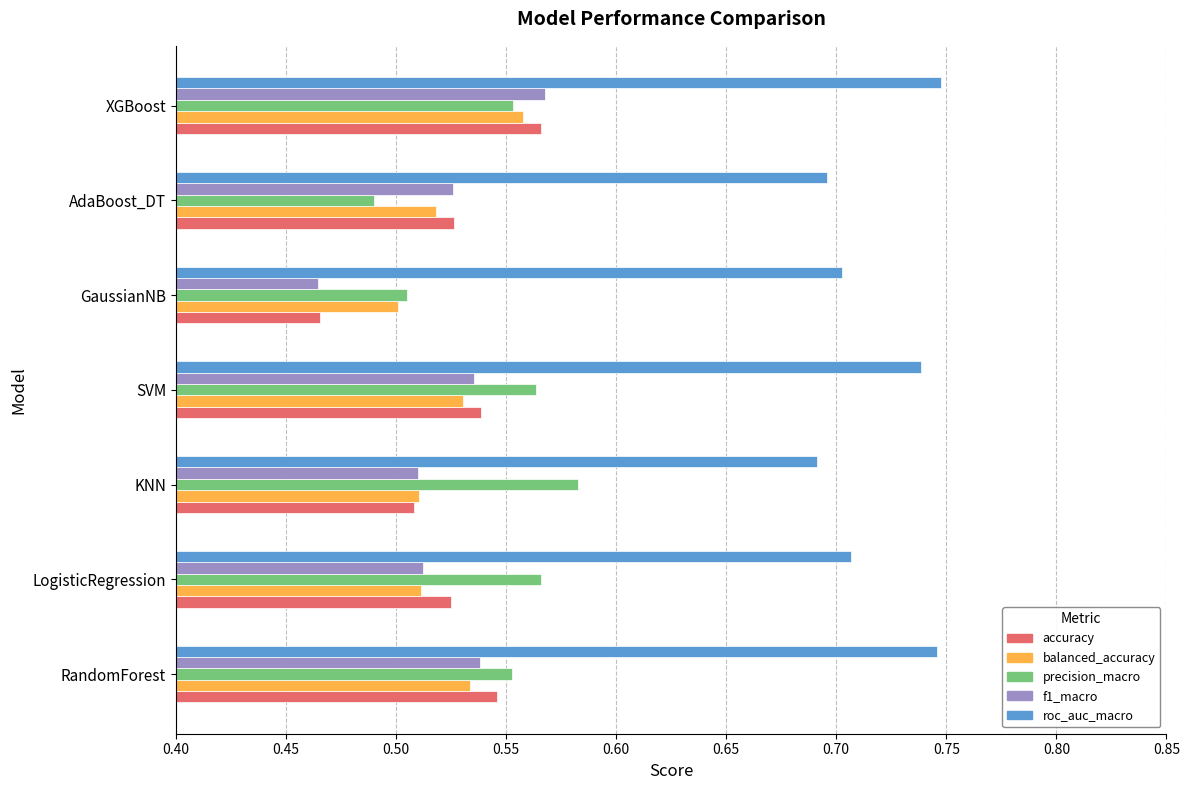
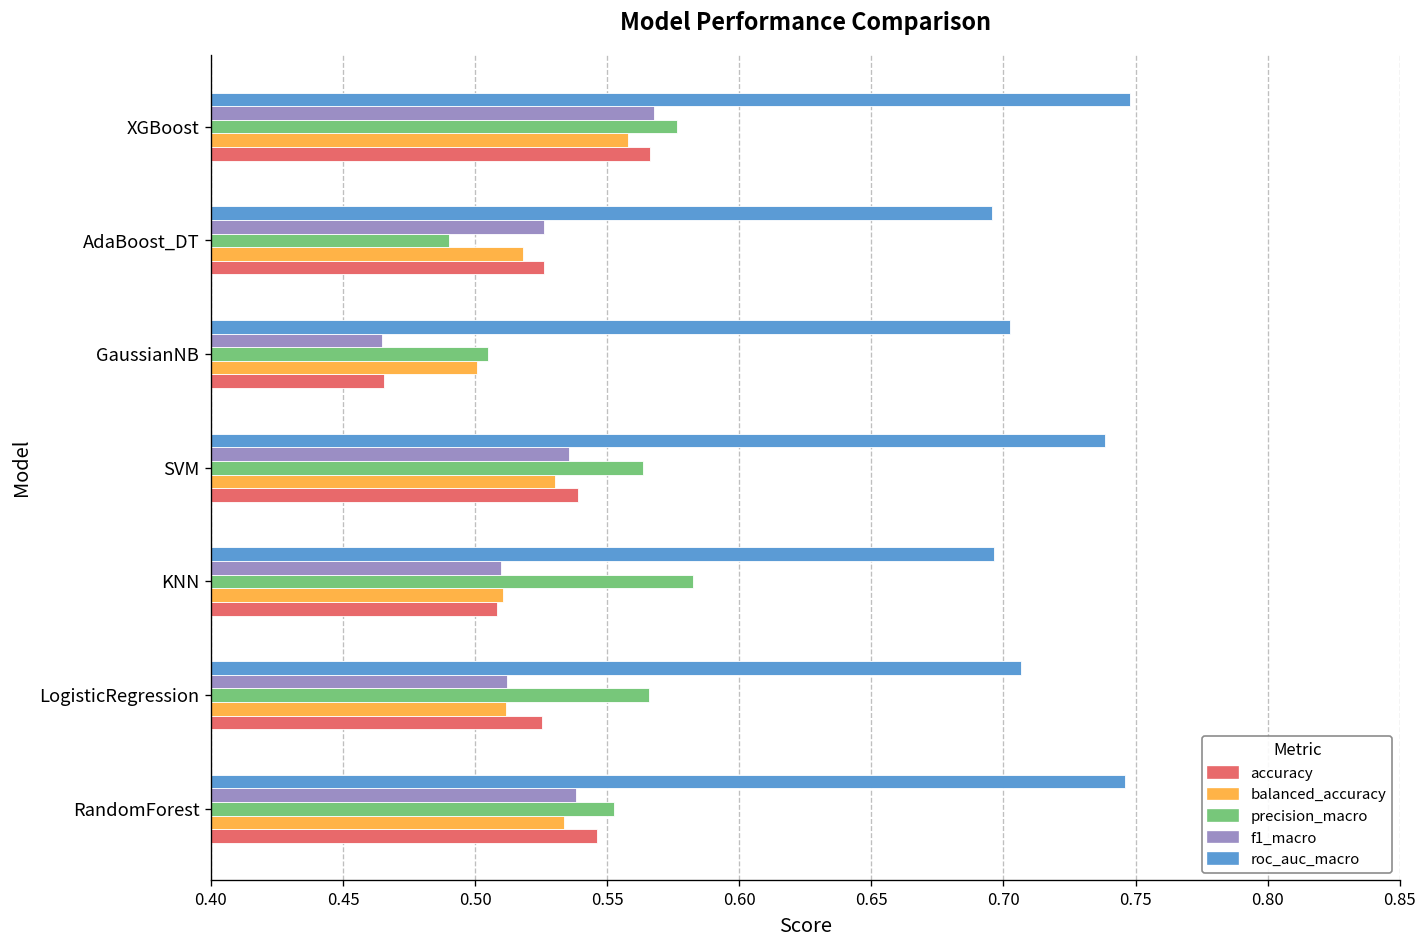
  {
    "accuracy": {
      "XGBoost": 0.566,
      "AdaBoost_DT": 0.526,
      "GaussianNB": 0.465,
      "SVM": 0.539,
      "KNN": 0.508,
      "LogisticRegression": 0.525,
      "RandomForest": 0.546
    },
    "balanced_accuracy": {
      "XGBoost": 0.558,
      "AdaBoost_DT": 0.518,
      "GaussianNB": 0.501,
      "SVM": 0.530,
      "KNN": 0.511,
      "LogisticRegression": 0.512,
      "RandomForest": 0.533
    },
    "precision_macro": {
-     "XGBoost": 0.553,
+     "XGBoost": 0.576,
      "AdaBoost_DT": 0.490,
      "GaussianNB": 0.505,
      "SVM": 0.564,
      "KNN": 0.583,
      "LogisticRegression": 0.566,
      "RandomForest": 0.553
    },
    "f1_macro": {
      "XGBoost": 0.568,
      "AdaBoost_DT": 0.526,
      "GaussianNB": 0.465,
      "SVM": 0.536,
      "KNN": 0.510,
      "LogisticRegression": 0.512,
      "RandomForest": 0.538
    },
    "roc_auc_macro": {
      "XGBoost": 0.748,
      "AdaBoost_DT": 0.696,
      "GaussianNB": 0.702,
      "SVM": 0.738,
-     "KNN": 0.691,
+     "KNN": 0.696,
      "LogisticRegression": 0.707,
      "RandomForest": 0.746
    }
  }
